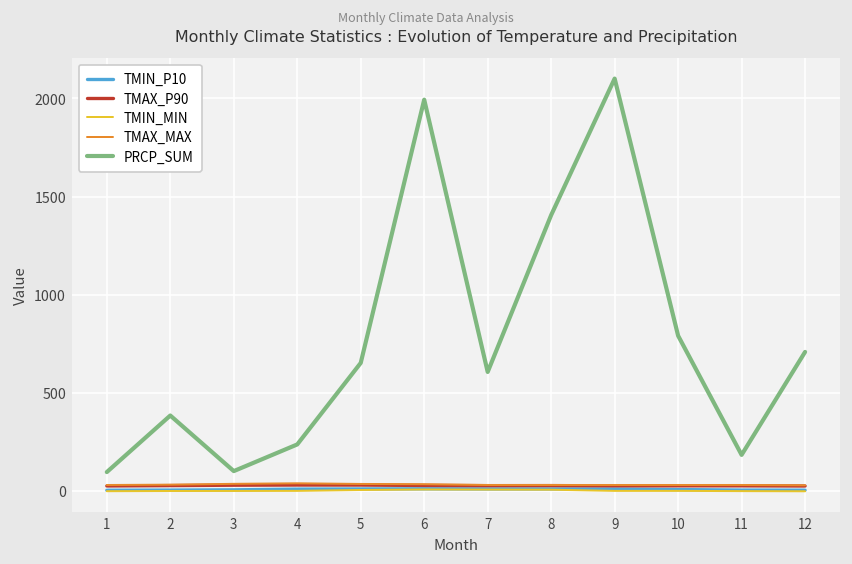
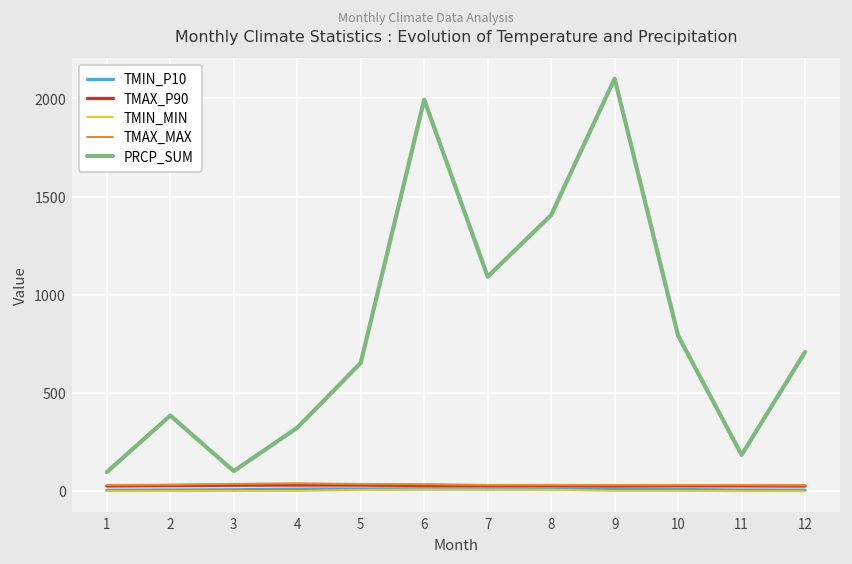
  {
    "PRCP_SUM": {
      "1": 100,
      "2": 380,
      "3": 100,
-     "4": 240,
+     "4": 320,
      "5": 650,
      "6": 1990,
-     "7": 610,
+     "7": 1090,
      "8": 1410,
      "9": 2100,
      "10": 790,
      "11": 180,
      "12": 710
    }
  }
